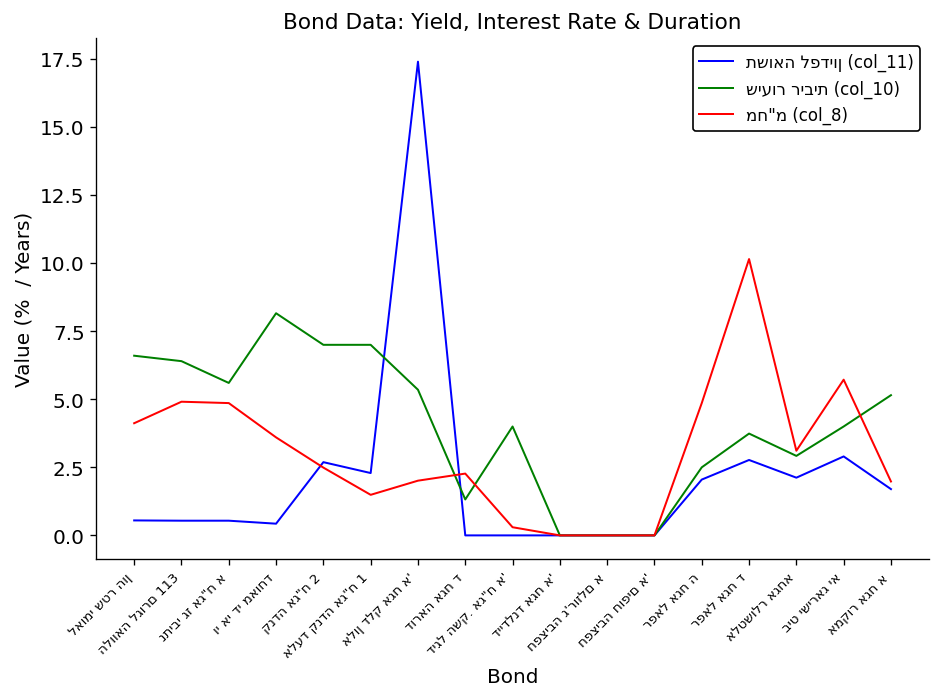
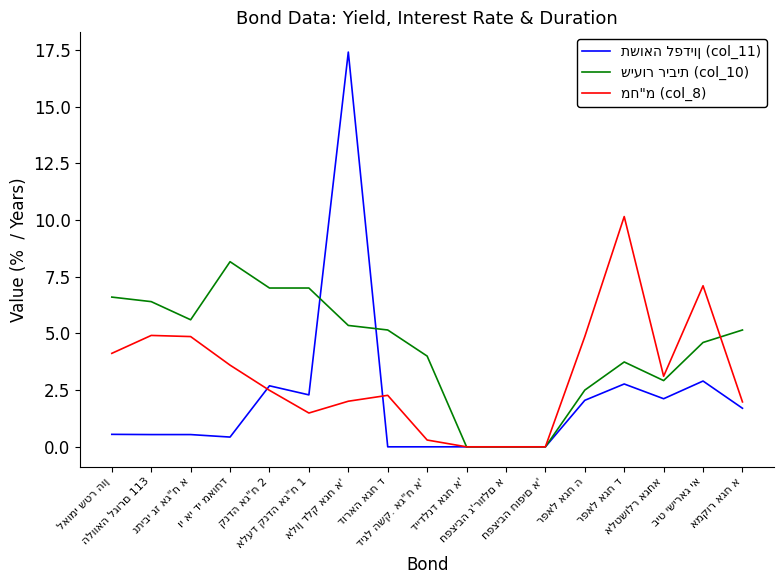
  {
    "תשואה לפדיון (col_11)": {
      "לאומי שטר הון": 0.6,
      "הלוואה לגורם 113": 0.5,
      "נתיבי גז אג\"ח א": 0.5,
      "וי אי די מאוחד": 0.4,
      "קנדה אג\"ח 2": 2.7,
      "אלעד קנדה אג\"ח 1": 2.3,
      "אלון דלק אגח א'": 17.4,
      "דוראה אגח ד": 0.0,
      "דיגל השק. אג\"ח א'": 0.0,
      "רפאל אגח ה": 2.1,
      "רפאל אגח ד": 2.8,
      "אלטשולר אגחא": 2.1,
      "ביט ישיראג יא": 2.9,
      "אמקור אגח א": 1.7
    },
    "שיעור ריבית (col_10)": {
      "לאומי שטר הון": 6.6,
      "הלוואה לגורם 113": 6.4,
      "נתיבי גז אג\"ח א": 5.6,
      "וי אי די מאוחד": 8.2,
      "קנדה אג\"ח 2": 7.0,
      "אלעד קנדה אג\"ח 1": 7.0,
      "אלון דלק אגח א'": 5.4,
-     "דוראה אגח ד": 1.3,
+     "דוראה אגח ד": 5.2,
      "דיגל השק. אג\"ח א'": 4.0,
      "רפאל אגח ה": 2.5,
      "רפאל אגח ד": 3.7,
      "אלטשולר אגחא": 2.9,
-     "ביט ישיראג יא": 4.0,
+     "ביט ישיראג יא": 4.6,
      "אמקור אגח א": 5.2
    },
    "מח\"מ (col_8)": {
      "לאומי שטר הון": 4.1,
      "הלוואה לגורם 113": 4.9,
      "נתיבי גז אג\"ח א": 4.9,
      "וי אי די מאוחד": 3.6,
      "קנדה אג\"ח 2": 2.5,
      "אלעד קנדה אג\"ח 1": 1.5,
      "אלון דלק אגח א'": 2.0,
      "דוראה אגח ד": 2.3,
      "דיגל השק. אג\"ח א'": 0.3,
      "רפאל אגח ה": 4.9,
      "רפאל אגח ד": 10.2,
      "אלטשולר אגחא": 3.1,
-     "ביט ישיראג יא": 5.7,
+     "ביט ישיראג יא": 7.1,
      "אמקור אגח א": 2.0
    }
  }
